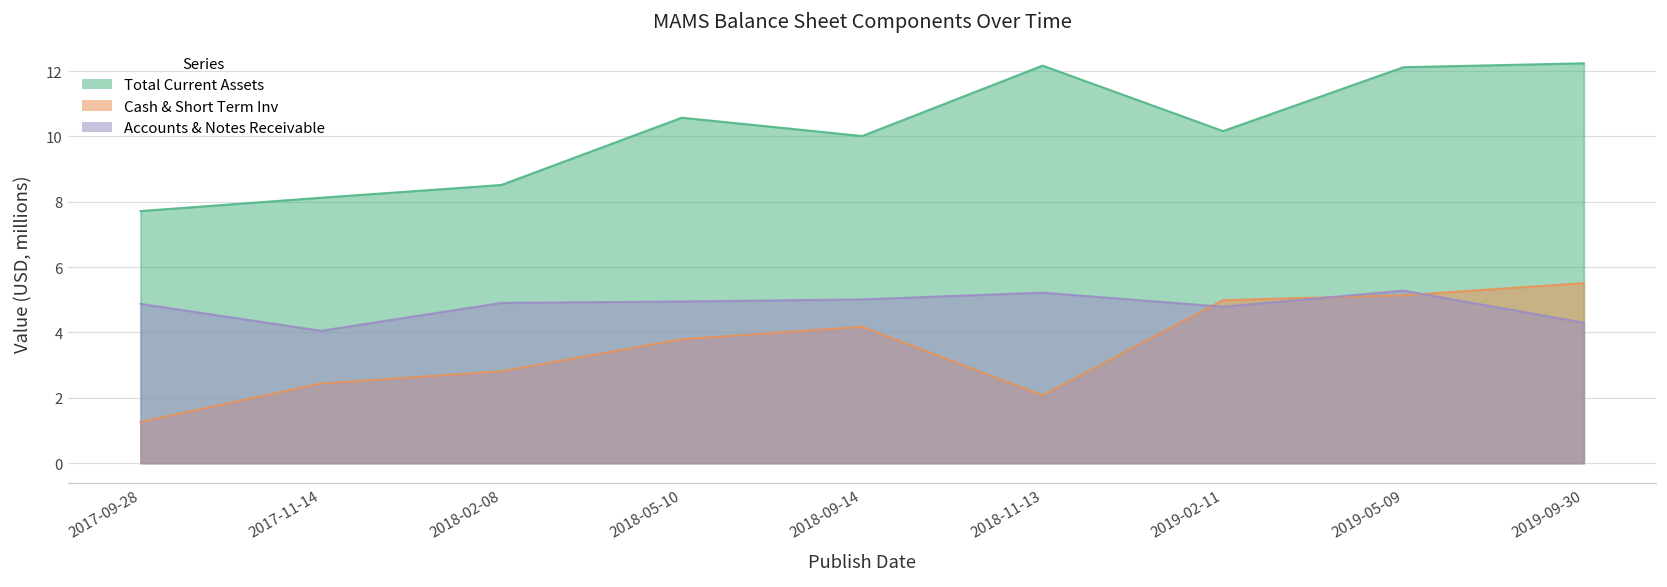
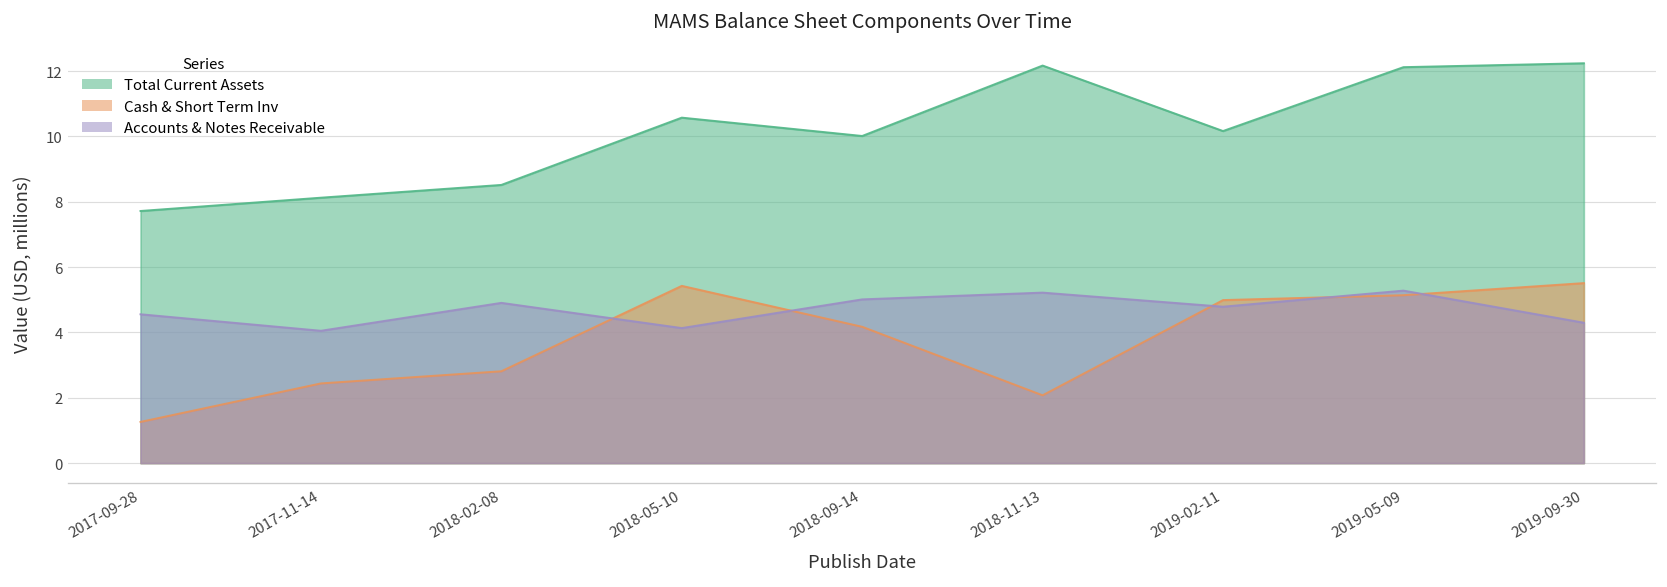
  {
    "Total Current Assets": {
      "2017-09-28": 7.7,
      "2017-11-14": 8.1,
      "2018-02-08": 8.5,
      "2018-05-10": 10.6,
      "2018-09-14": 10.0,
      "2018-11-13": 12.2,
      "2019-02-11": 10.2,
      "2019-05-09": 12.1,
      "2019-09-30": 12.2
    },
    "Cash & Short Term Inv": {
      "2017-09-28": 1.3,
      "2017-11-14": 2.4,
      "2018-02-08": 2.8,
-     "2018-05-10": 3.8,
+     "2018-05-10": 5.4,
      "2018-09-14": 4.2,
      "2018-11-13": 2.1,
      "2019-02-11": 5.0,
      "2019-05-09": 5.1,
      "2019-09-30": 5.5
    },
    "Accounts & Notes Receivable": {
-     "2017-09-28": 4.9,
+     "2017-09-28": 4.6,
      "2017-11-14": 4.0,
      "2018-02-08": 4.9,
-     "2018-05-10": 4.9,
+     "2018-05-10": 4.1,
      "2018-09-14": 5.0,
      "2018-11-13": 5.2,
      "2019-02-11": 4.8,
      "2019-05-09": 5.3,
      "2019-09-30": 4.3
    }
  }
